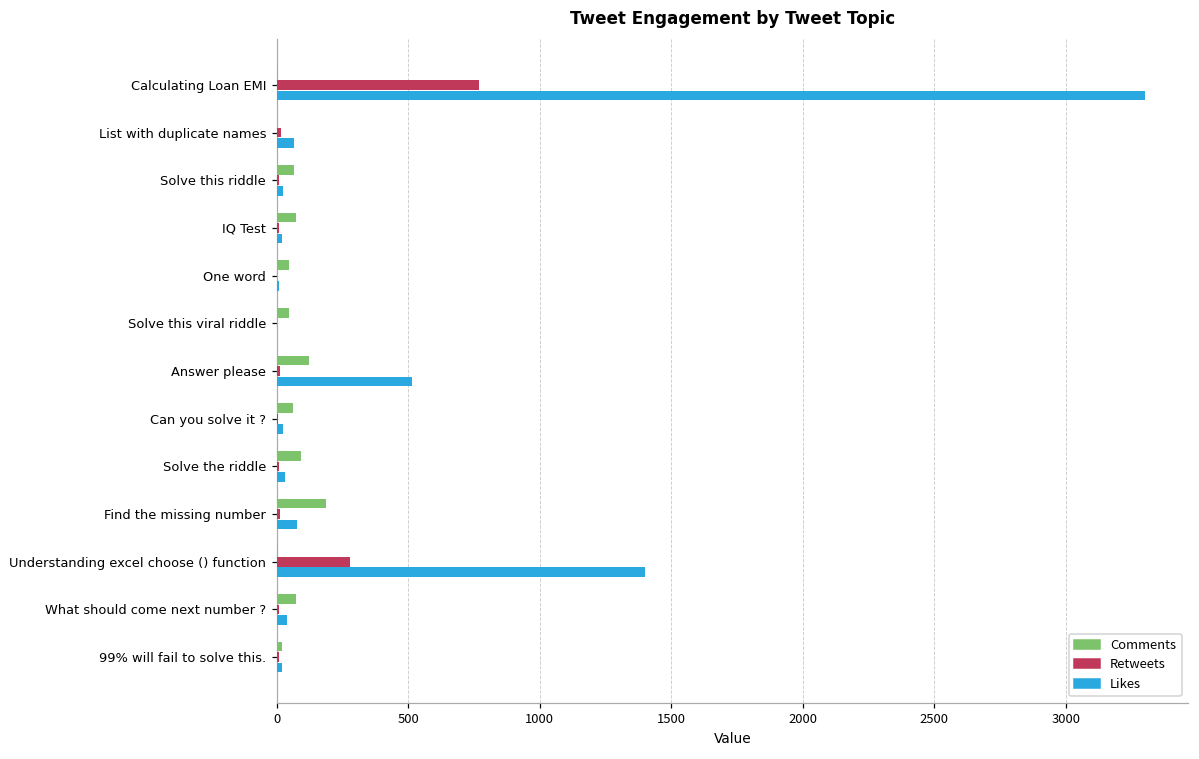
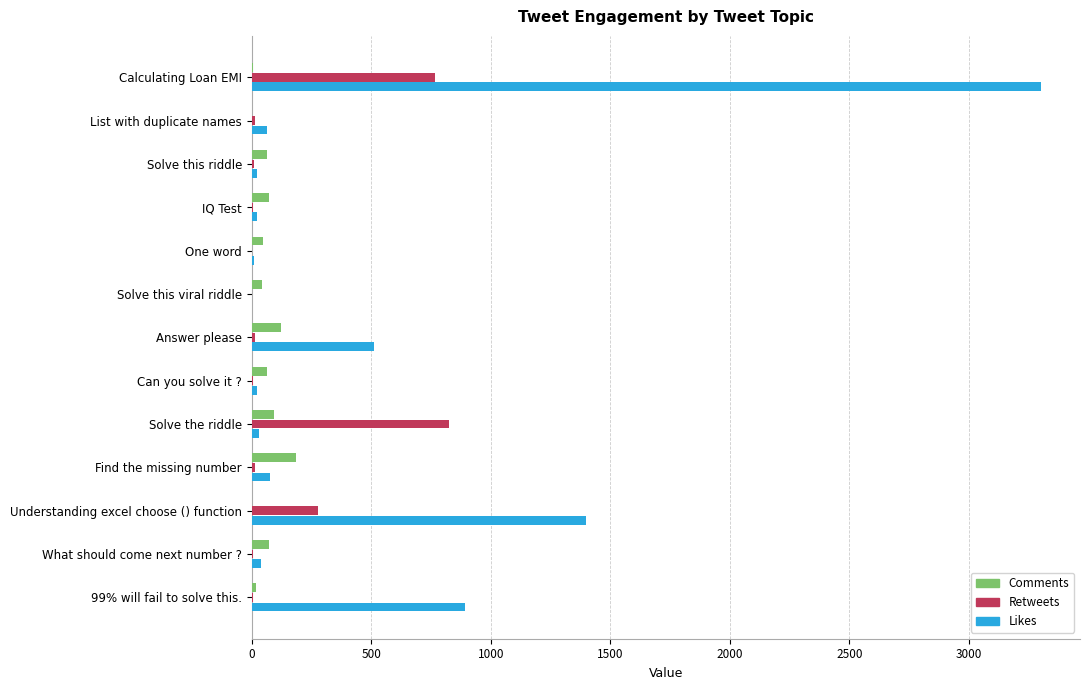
  {
    "Comments": {
      "Solve this riddle": 60,
      "IQ Test": 70,
      "One word": 50,
      "Solve this viral riddle": 50,
      "Answer please": 120,
      "Can you solve it ?": 60,
      "Solve the riddle": 90,
      "Find the missing number": 190,
      "What should come next number ?": 70,
      "99% will fail to solve this.": 20
    },
    "Retweets": {
      "Calculating Loan EMI": 770,
      "List with duplicate names": 10,
      "Solve this viral riddle": 0,
      "Answer please": 10,
-     "Solve the riddle": 10,
+     "Solve the riddle": 830,
      "Find the missing number": 10,
      "Understanding excel choose () function": 280
    },
    "Likes": {
      "Calculating Loan EMI": 3300,
      "List with duplicate names": 70,
      "Solve this riddle": 20,
      "IQ Test": 20,
      "Solve this viral riddle": 0,
      "Answer please": 510,
      "Can you solve it ?": 20,
      "Solve the riddle": 30,
      "Find the missing number": 80,
      "Understanding excel choose () function": 1400,
      "What should come next number ?": 40,
-     "99% will fail to solve this.": 20
+     "99% will fail to solve this.": 890
    }
  }
